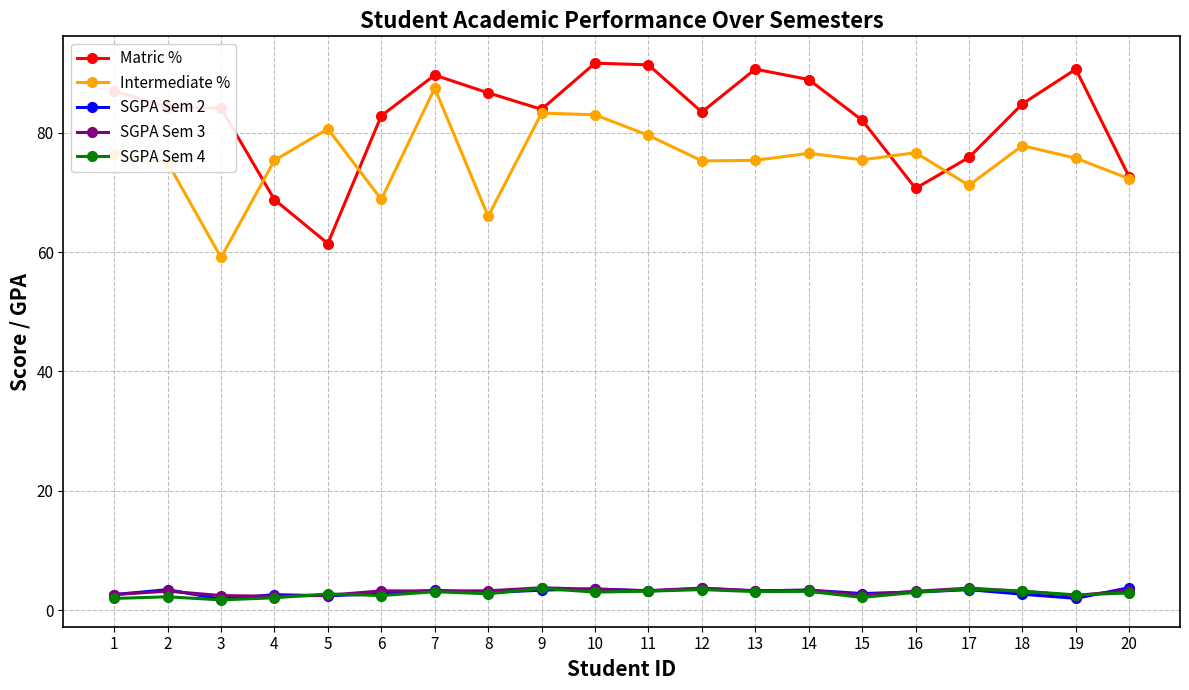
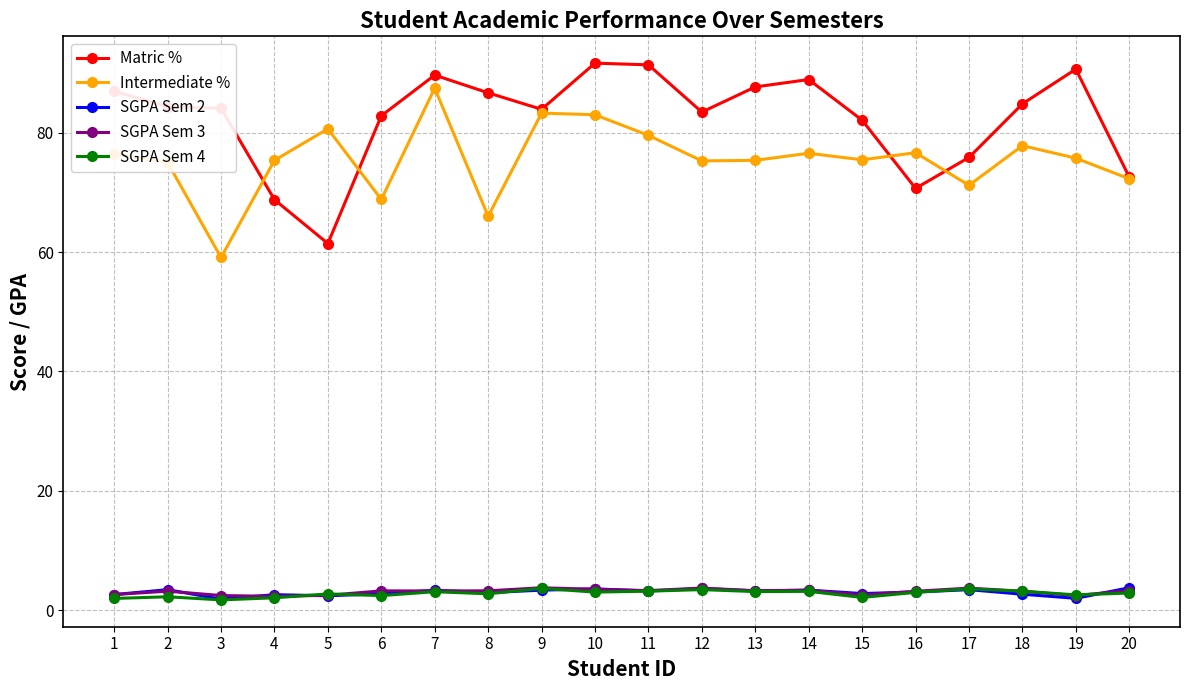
  {
    "Matric %": {
      "4": 69,
      "5": 61,
      "6": 83,
      "7": 90,
      "8": 87,
      "9": 84,
      "10": 92,
      "11": 91,
      "12": 83,
-     "13": 91,
+     "13": 88,
      "14": 89,
      "15": 82,
      "16": 71,
      "17": 76,
      "18": 85,
      "19": 91
    },
    "Intermediate %": {
      "3": 59,
      "4": 75,
      "5": 81,
      "6": 69,
      "7": 87,
      "8": 66,
      "9": 83,
      "10": 83,
      "11": 80,
      "12": 75,
      "13": 75,
      "14": 77,
      "15": 75,
      "16": 77,
      "17": 71,
      "18": 78,
      "19": 76
    },
    "SGPA Sem 2": {
      "18": 3,
      "19": 2,
      "20": 4
    },
    "SGPA Sem 3": {
      "3": 2,
      "6": 3
    },
    "SGPA Sem 4": {
      "1": 2,
      "2": 2,
      "10": 3
    }
  }
